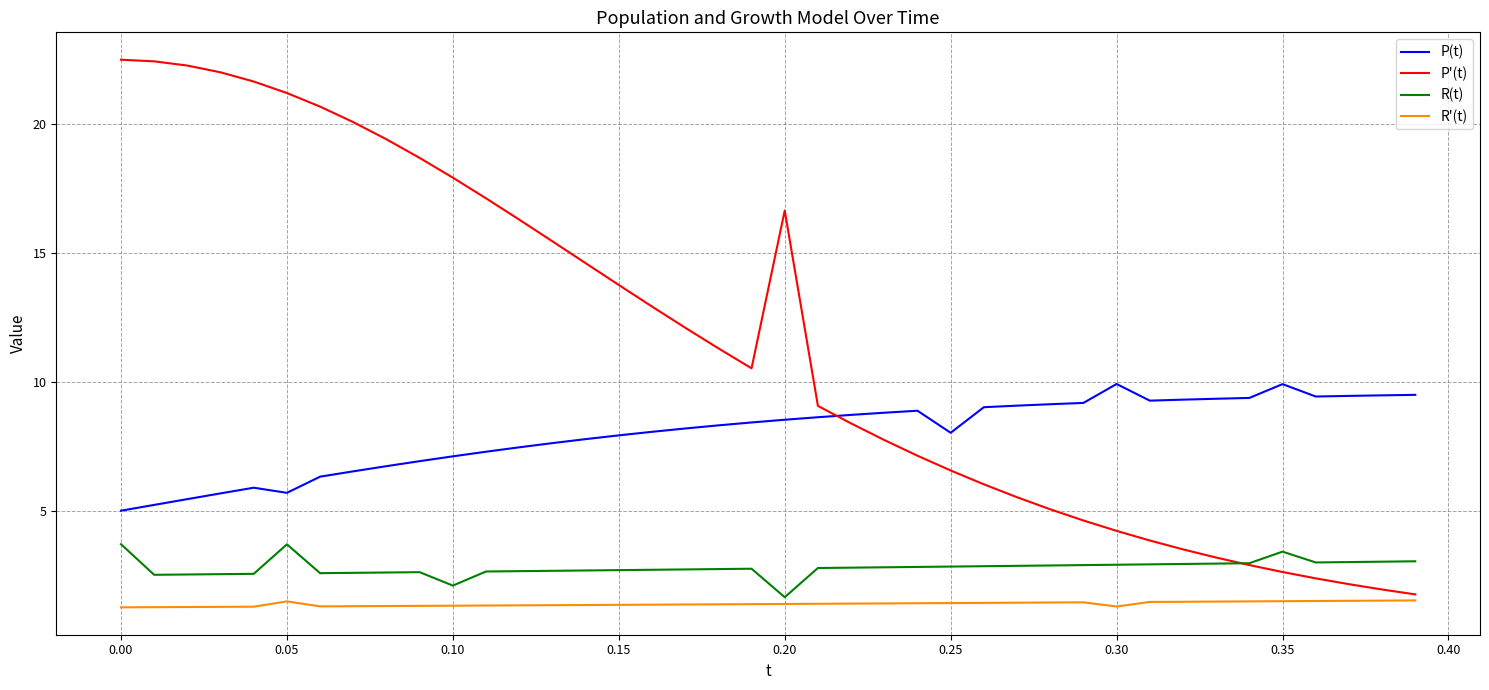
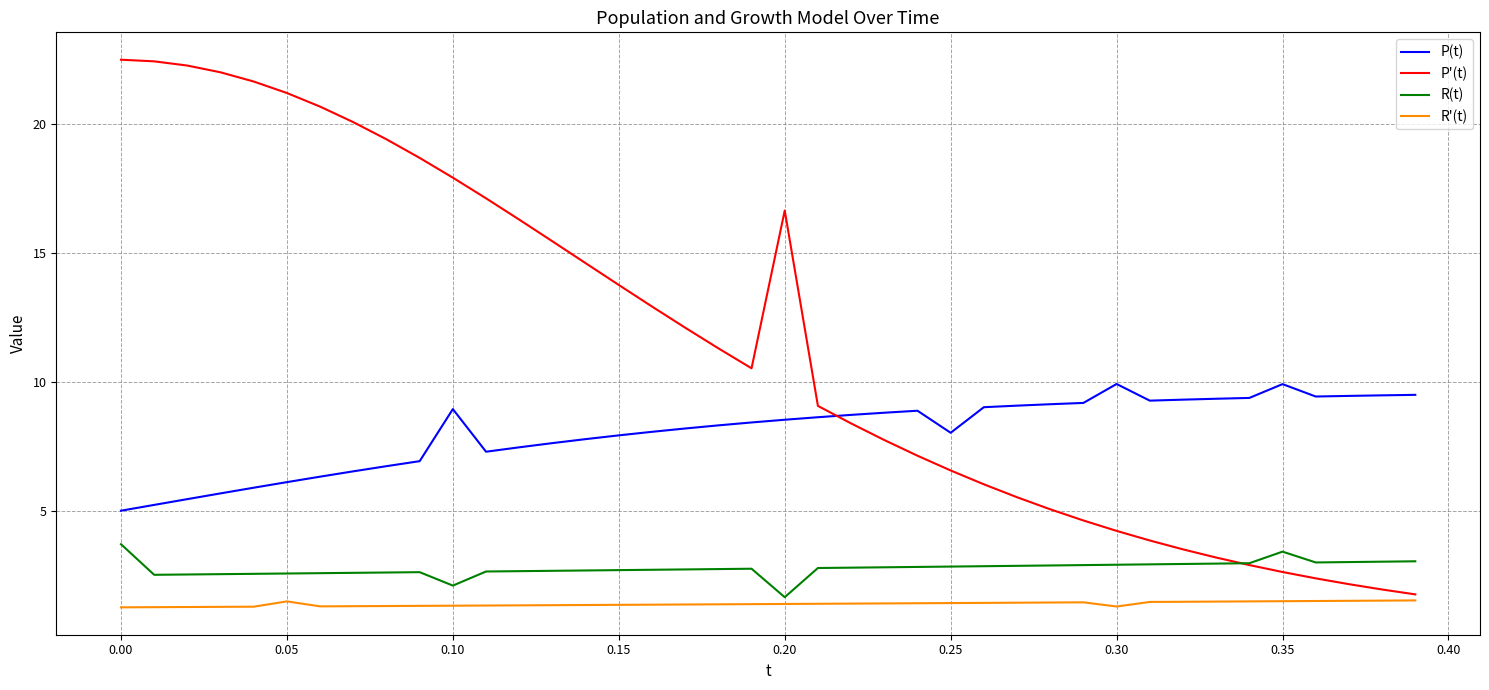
  {
    "P(t)": {
      "0.00": 5.0,
-     "0.05": 5.7,
-     "0.10": 7.1,
+     "0.05": 6.1,
+     "0.10": 8.9,
      "0.15": 7.9,
      "0.20": 8.5,
      "0.25": 8.0,
      "0.30": 9.9,
      "0.35": 9.9
    },
    "P'(t)": {
      "0.00": 22.5,
      "0.05": 21.2,
      "0.10": 17.9,
      "0.15": 13.8,
      "0.20": 16.6,
      "0.25": 6.6,
      "0.30": 4.2,
      "0.35": 2.6
    },
    "R(t)": {
      "0.00": 3.7,
-     "0.05": 3.7,
+     "0.05": 2.6,
      "0.10": 2.1,
      "0.15": 2.7,
      "0.20": 1.6,
      "0.25": 2.8,
      "0.30": 2.9,
      "0.35": 3.4
    },
    "R'(t)": {
      "0.00": 1.3,
      "0.05": 1.5,
      "0.10": 1.3,
      "0.15": 1.3,
      "0.20": 1.4,
      "0.25": 1.4,
      "0.30": 1.3,
      "0.35": 1.5
    }
  }
